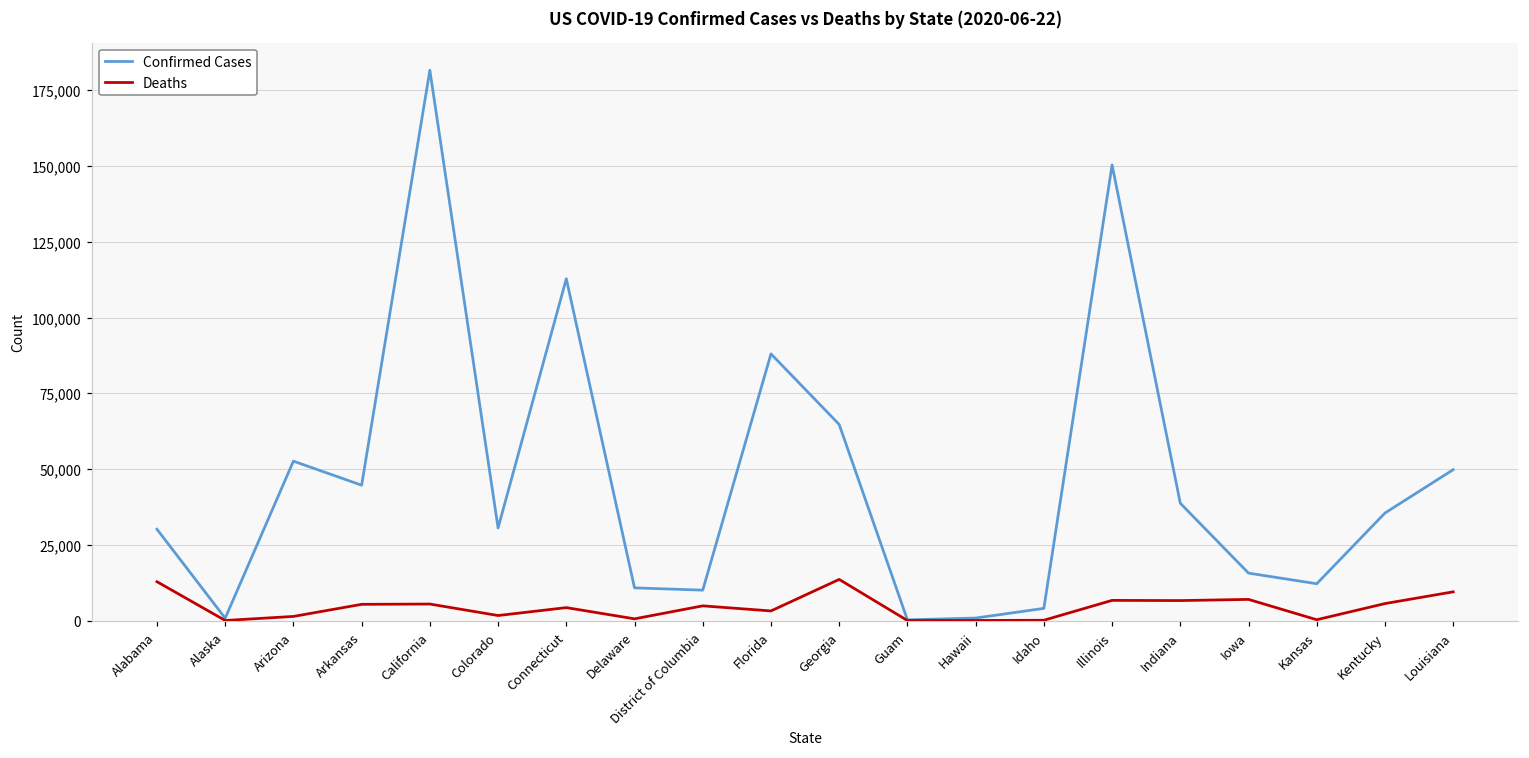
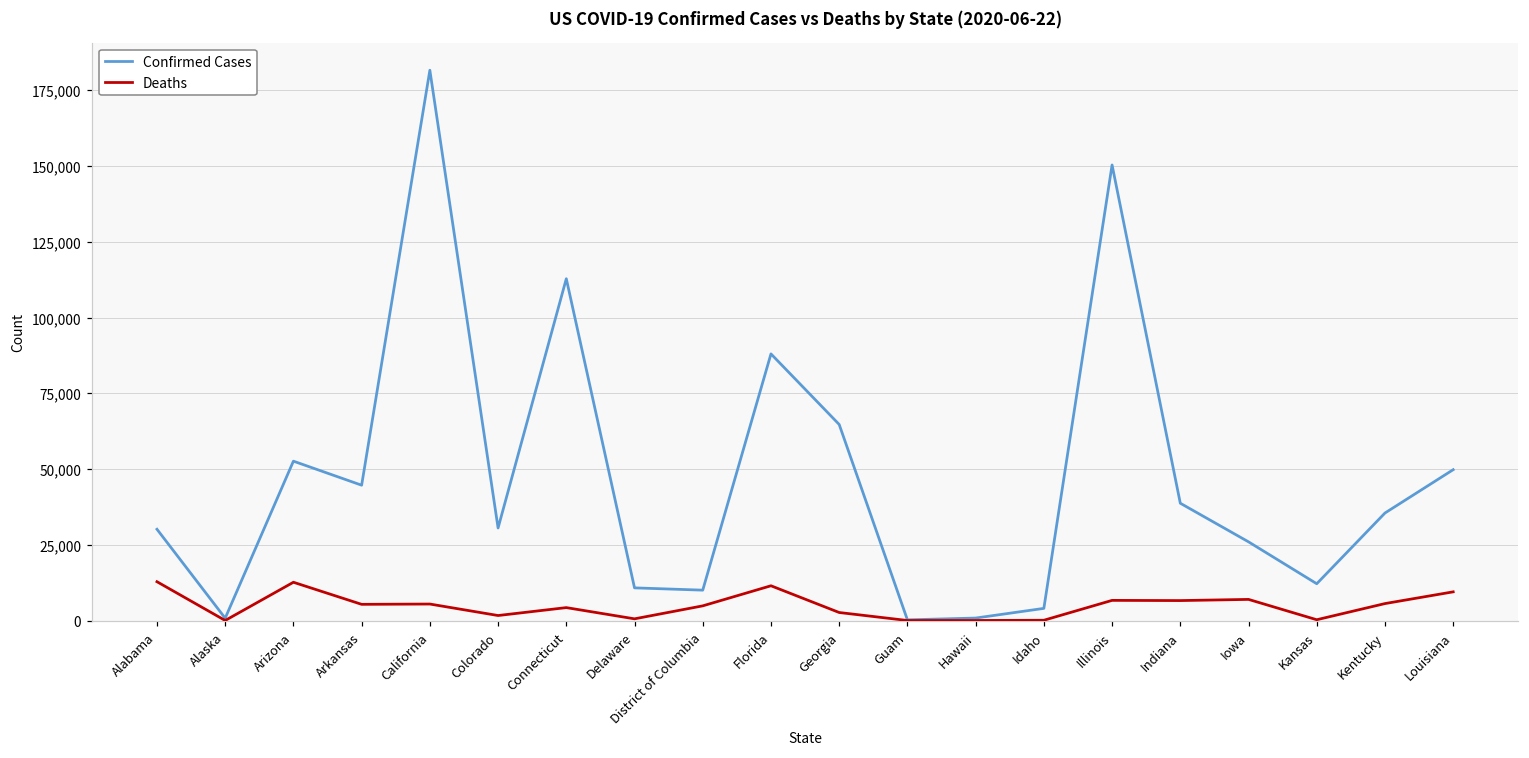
  {
    "Confirmed Cases": {
      "Alabama": "30,000",
      "Arizona": "53,000",
      "Arkansas": "45,000",
      "California": "182,000",
      "Colorado": "31,000",
      "Connecticut": "113,000",
      "Delaware": "11,000",
      "District of Columbia": "10,000",
      "Florida": "88,000",
      "Georgia": "65,000",
      "Idaho": "4,000",
      "Illinois": "150,000",
      "Indiana": "39,000",
-     "Iowa": "16,000",
+     "Iowa": "26,000",
      "Kansas": "12,000",
      "Kentucky": "35,000",
      "Louisiana": "50,000"
    },
    "Deaths": {
      "Alabama": "13,000",
-     "Arizona": "1,000",
+     "Arizona": "13,000",
      "Arkansas": "5,000",
      "California": "5,000",
      "Colorado": "2,000",
      "Connecticut": "4,000",
      "Delaware": "1,000",
      "District of Columbia": "5,000",
-     "Florida": "3,000",
-     "Georgia": "14,000",
+     "Florida": "11,000",
+     "Georgia": "3,000",
      "Idaho": "0",
      "Illinois": "7,000",
      "Indiana": "7,000",
      "Iowa": "7,000",
      "Kansas": "0",
      "Kentucky": "6,000",
      "Louisiana": "9,000"
    }
  }
